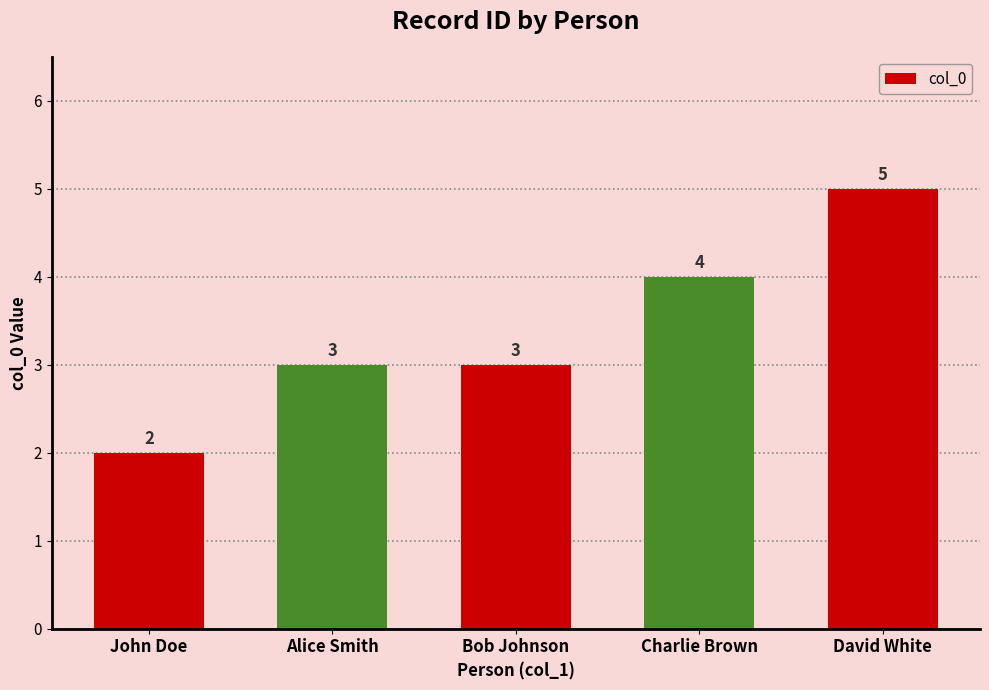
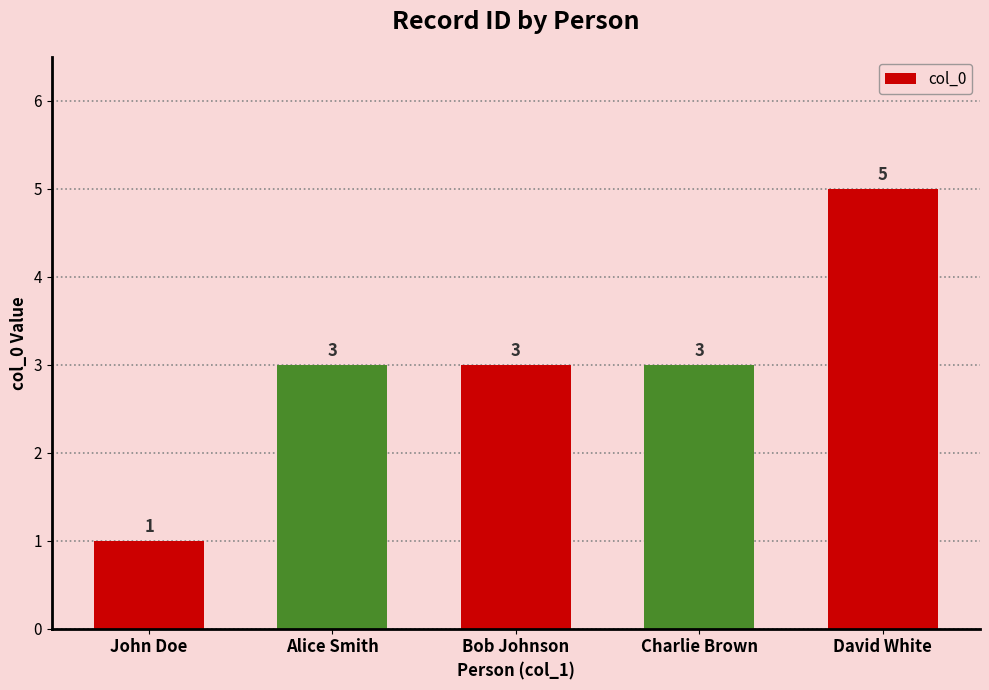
  {
-   "John Doe": 2,
+   "John Doe": 1,
    "Alice Smith": 3,
    "Bob Johnson": 3,
-   "Charlie Brown": 4,
+   "Charlie Brown": 3,
    "David White": 5
  }
